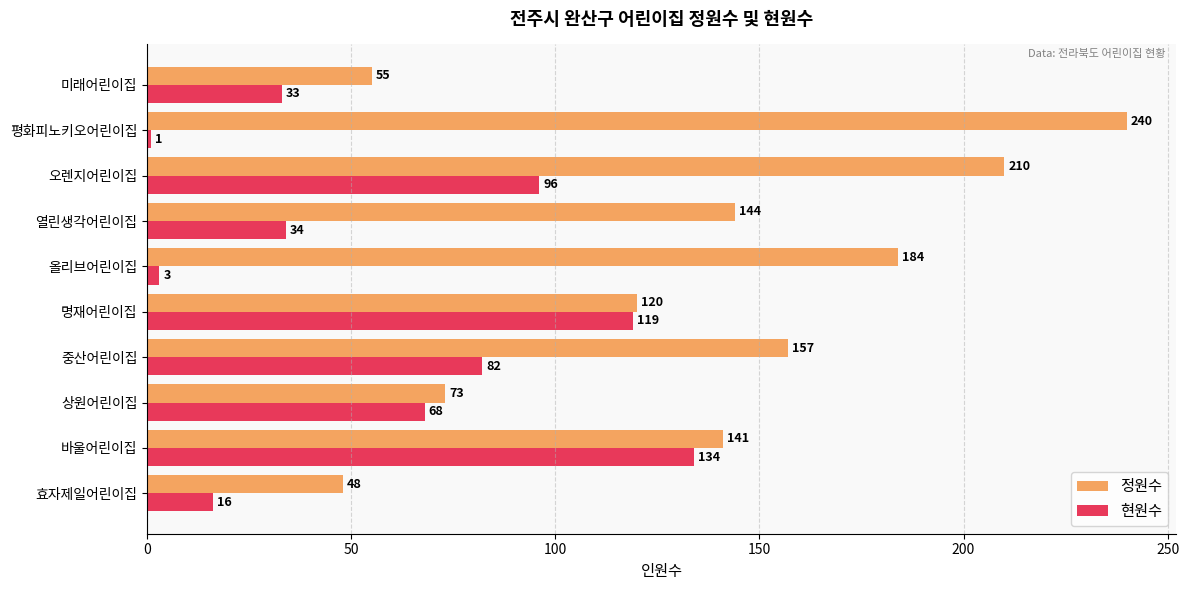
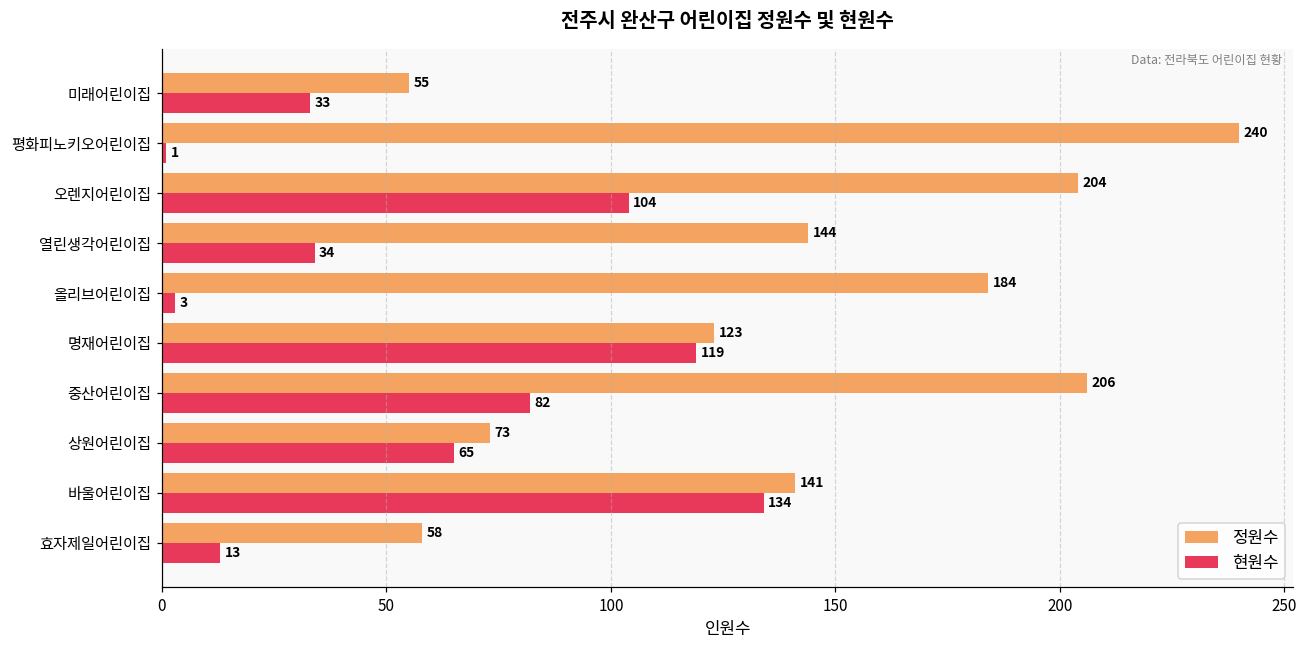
  {
    "정원수": {
      "미래어린이집": 55,
      "평화피노키오어린이집": 240,
-     "오렌지어린이집": 210,
+     "오렌지어린이집": 204,
      "열린생각어린이집": 144,
      "올리브어린이집": 184,
-     "명재어린이집": 120,
-     "중산어린이집": 157,
+     "명재어린이집": 123,
+     "중산어린이집": 206,
      "상원어린이집": 73,
      "바울어린이집": 141,
-     "효자제일어린이집": 48
+     "효자제일어린이집": 58
    },
    "현원수": {
      "미래어린이집": 33,
      "평화피노키오어린이집": 1,
-     "오렌지어린이집": 96,
+     "오렌지어린이집": 104,
      "열린생각어린이집": 34,
      "올리브어린이집": 3,
      "명재어린이집": 119,
      "중산어린이집": 82,
-     "상원어린이집": 68,
+     "상원어린이집": 65,
      "바울어린이집": 134,
-     "효자제일어린이집": 16
+     "효자제일어린이집": 13
    }
  }
